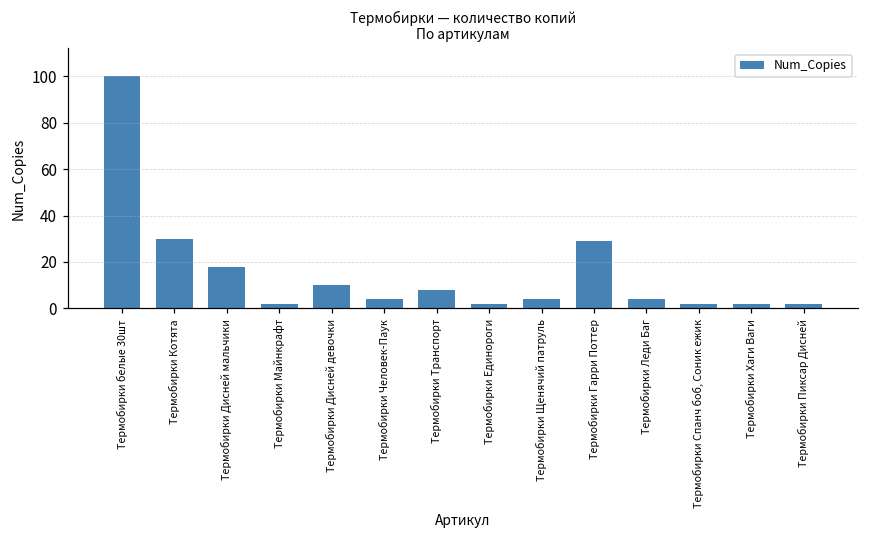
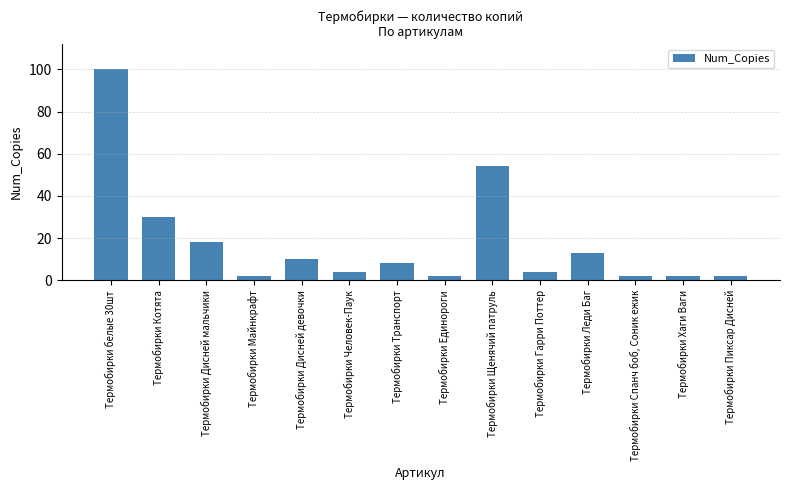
  {
    "Термобирки белые 30шт": 100,
    "Термобирки Котята": 30,
    "Термобирки Дисней мальчики": 18,
    "Термобирки Майнкрафт": 2,
    "Термобирки Дисней девочки": 10,
    "Термобирки Человек-Паук": 4,
    "Термобирки Транспорт": 8,
    "Термобирки Единороги": 2,
-   "Термобирки Щенячий патруль": 4,
-   "Термобирки Гарри Поттер": 29,
-   "Термобирки Леди Баг": 4,
+   "Термобирки Щенячий патруль": 54,
+   "Термобирки Гарри Поттер": 4,
+   "Термобирки Леди Баг": 13,
    "Термобирки Спанч боб, Соник ежик": 2,
    "Термобирки Хаги Ваги": 2,
    "Термобирки Пиксар Дисней": 2
  }
